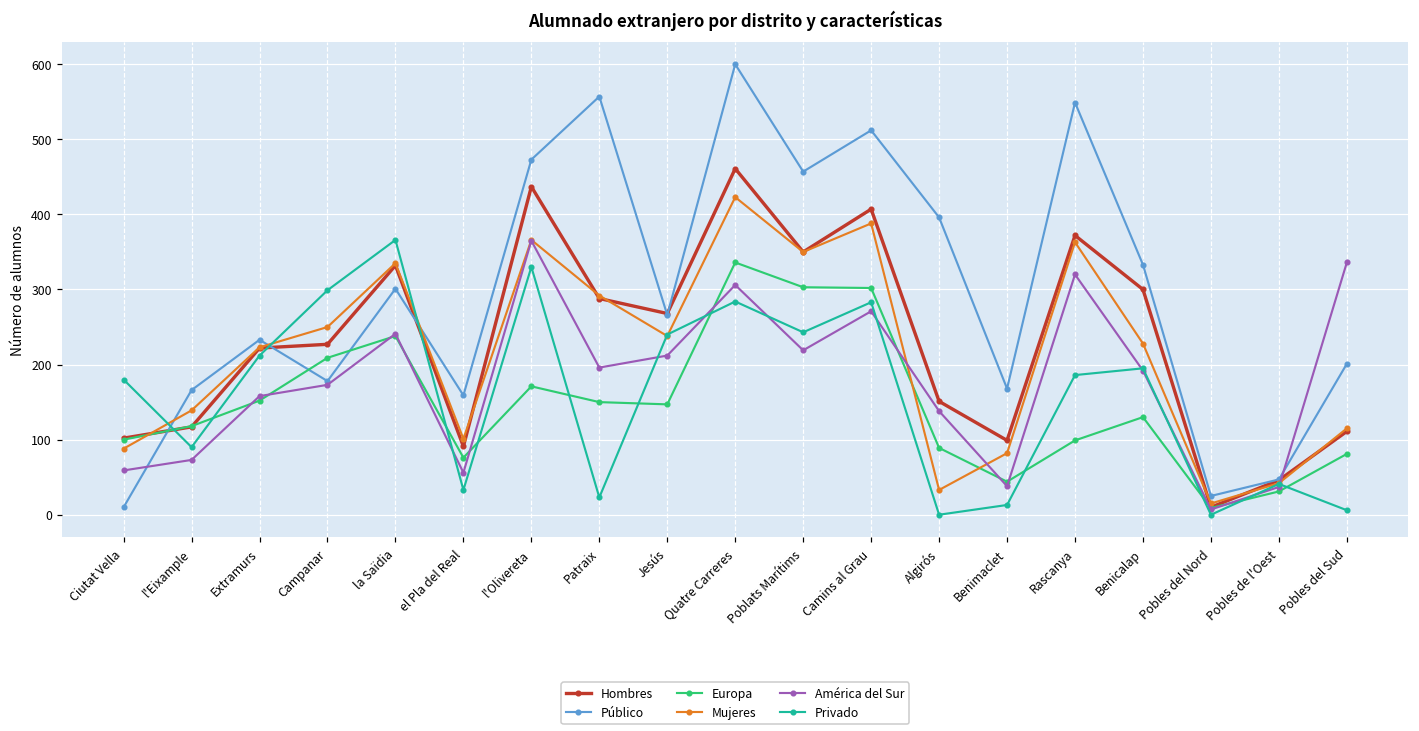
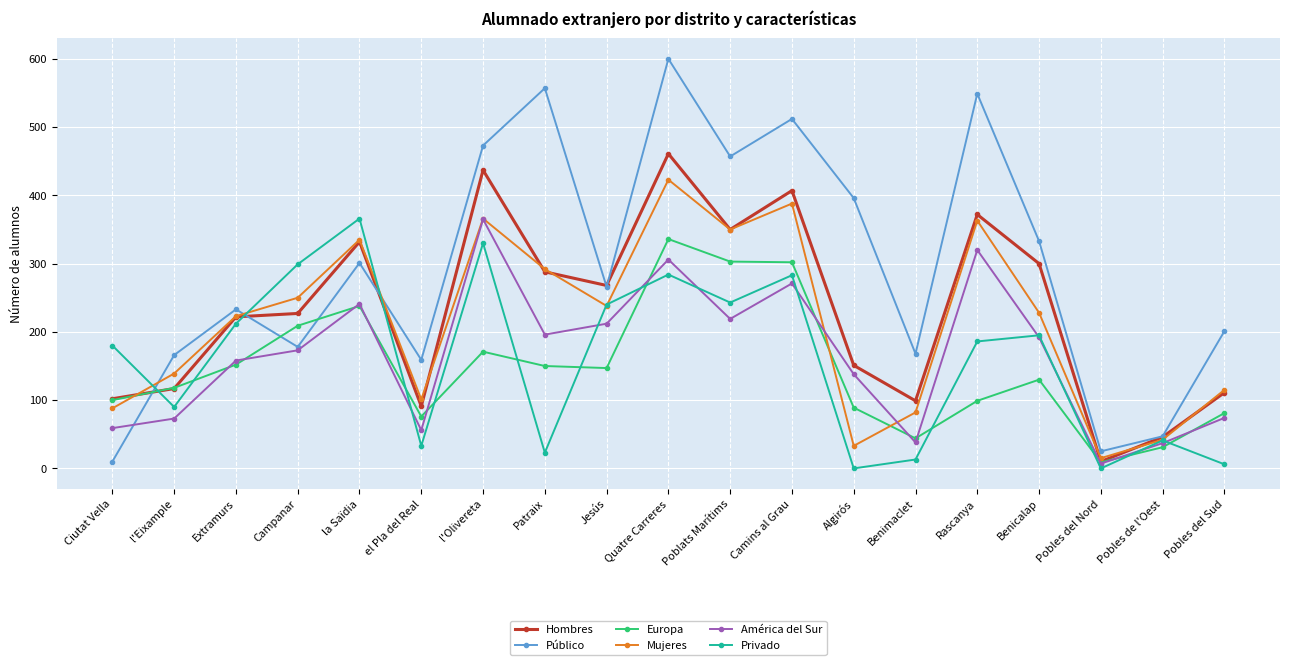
  {
    "Hombres": {
      "Campanar": 230,
      "el Pla del Real": 90,
      "l'Olivereta": 440,
      "Patraix": 290,
      "Quatre Carreres": 460,
      "Camins al Grau": 410,
      "Algirós": 150,
      "Benimaclet": 100,
      "Rascanya": 370,
      "Benicalap": 300,
      "Pobles del Sud": 110
    },
    "Público": {
      "Ciutat Vella": 10,
      "l'Eixample": 170,
      "Extramurs": 230,
      "Campanar": 180,
      "la Saïdia": 300,
      "el Pla del Real": 160,
      "l'Olivereta": 470,
      "Patraix": 560,
      "Quatre Carreres": 600,
      "Poblats Marítims": 460,
      "Camins al Grau": 510,
      "Algirós": 400,
      "Benimaclet": 170,
      "Rascanya": 550,
      "Benicalap": 330,
      "Pobles del Nord": 30,
      "Pobles del Sud": 200
    },
    "Mujeres": {
      "Ciutat Vella": 90,
      "l'Eixample": 140,
      "Campanar": 250,
      "el Pla del Real": 100,
      "Patraix": 290,
      "Quatre Carreres": 420,
      "Camins al Grau": 390,
      "Algirós": 30,
      "Benimaclet": 80,
      "Rascanya": 360,
      "Benicalap": 230,
      "Pobles del Nord": 20,
      "Pobles del Sud": 120
    },
    "América del Sur": {
      "Ciutat Vella": 60,
      "l'Eixample": 70,
      "Extramurs": 160,
      "Campanar": 170,
      "el Pla del Real": 60,
      "Patraix": 200,
      "Jesús": 210,
      "Quatre Carreres": 310,
      "Poblats Marítims": 220,
      "Camins al Grau": 270,
      "Algirós": 140,
      "Benimaclet": 40,
      "Rascanya": 320,
      "Pobles de l'Oest": 40,
-     "Pobles del Sud": 340
+     "Pobles del Sud": 70
    }
  }
